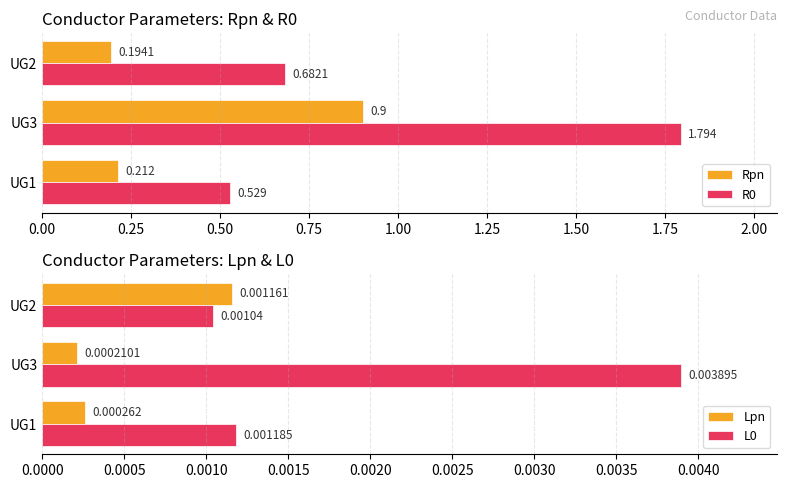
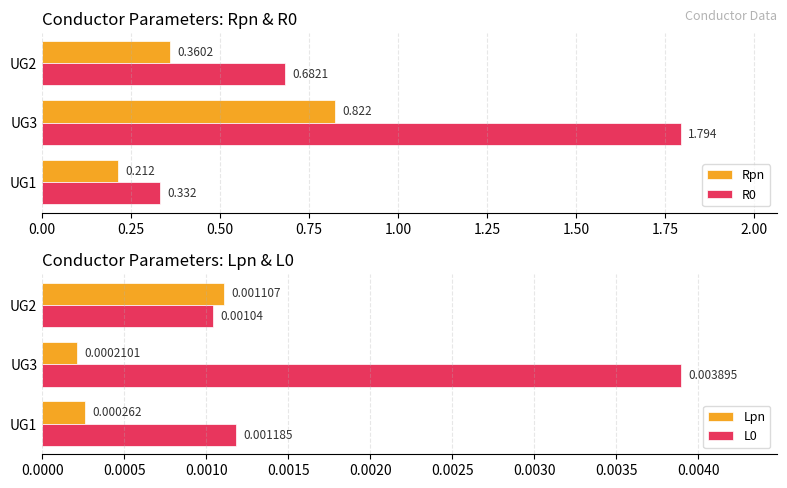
  {
    "Conductor Parameters: Rpn & R0": {
      "Rpn": {
-       "UG2": 0.1941,
-       "UG3": 0.9,
+       "UG2": 0.3602,
+       "UG3": 0.822,
        "UG1": 0.212
      },
      "R0": {
        "UG2": 0.6821,
        "UG3": 1.794,
-       "UG1": 0.529
+       "UG1": 0.332
      }
    },
    "Conductor Parameters: Lpn & L0": {
      "Lpn": {
-       "UG2": 0.001161,
+       "UG2": 0.001107,
        "UG3": 0.0002101,
        "UG1": 0.000262
      },
      "L0": {
        "UG2": 0.00104,
        "UG3": 0.003895,
        "UG1": 0.001185
      }
    }
  }
